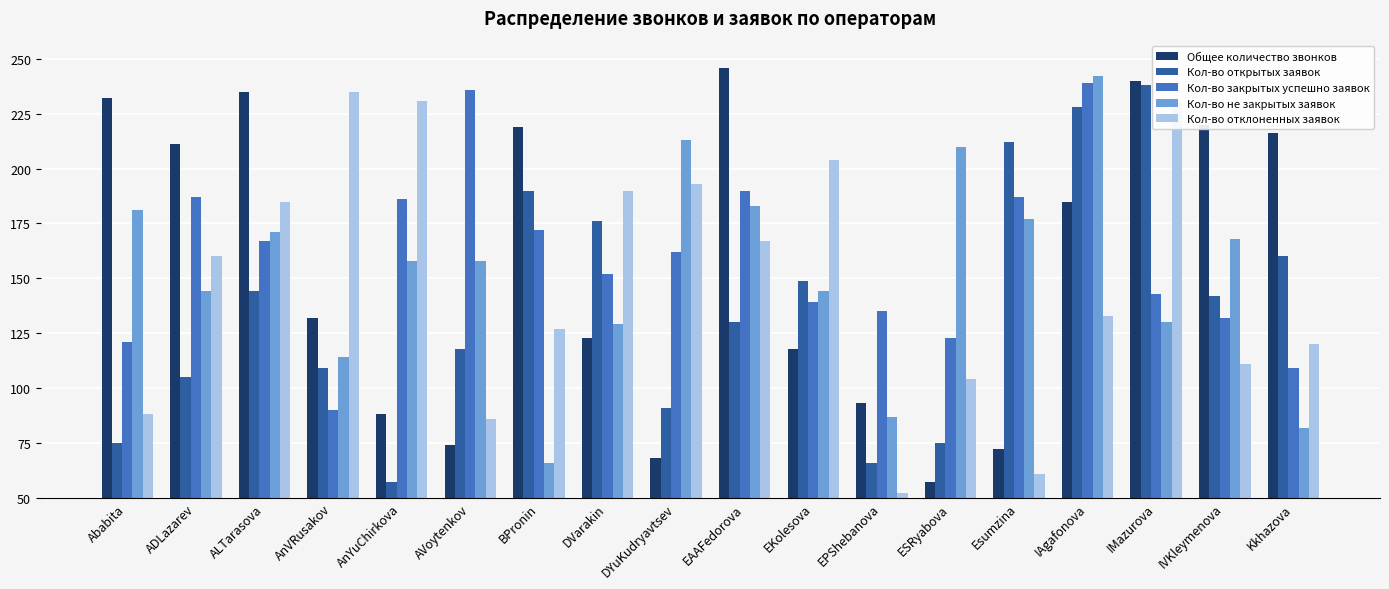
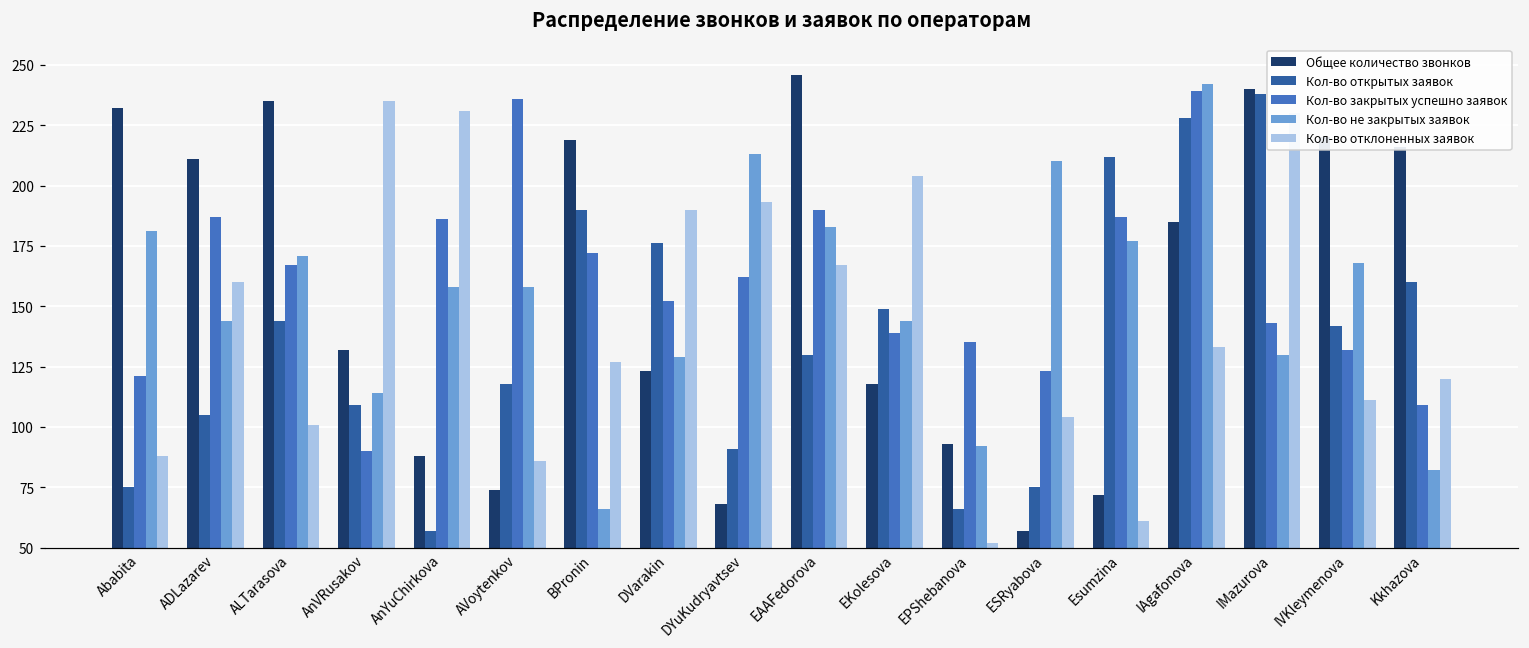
  {
    "Общее количество звонков": {
      "Ababita": 232,
      "ADLazarev": 211,
      "ALTarasova": 235,
      "AnVRusakov": 132,
      "AnYuChirkova": 88,
      "AVoytenkov": 74,
      "BPronin": 219,
      "DVarakin": 123,
      "DYuKudryavtsev": 68,
      "EAAFedorova": 246,
      "EKolesova": 118,
      "EPShebanova": 93,
      "ESRyabova": 57,
      "Esumzina": 72,
      "IAgafonova": 185,
      "IMazurova": 240,
      "Kkhazova": 216
    },
    "Кол-во не закрытых заявок": {
      "Ababita": 181,
      "ADLazarev": 144,
      "ALTarasova": 171,
      "AnVRusakov": 114,
      "AnYuChirkova": 158,
      "AVoytenkov": 158,
      "BPronin": 66,
      "DVarakin": 129,
      "DYuKudryavtsev": 213,
      "EAAFedorova": 183,
      "EKolesova": 144,
-     "EPShebanova": 87,
+     "EPShebanova": 92,
      "ESRyabova": 210,
      "Esumzina": 177,
      "IAgafonova": 242,
      "IMazurova": 130,
      "IVKleymenova": 168,
      "Kkhazova": 82
    },
    "Кол-во отклоненных заявок": {
      "Ababita": 88,
      "ADLazarev": 160,
-     "ALTarasova": 185,
+     "ALTarasova": 101,
      "AnVRusakov": 235,
      "AnYuChirkova": 231,
      "AVoytenkov": 86,
      "BPronin": 127,
      "DVarakin": 190,
      "DYuKudryavtsev": 193,
      "EAAFedorova": 167,
      "EKolesova": 204,
      "EPShebanova": 52,
      "ESRyabova": 104,
      "Esumzina": 61,
      "IAgafonova": 133,
      "IVKleymenova": 111,
      "Kkhazova": 120
    }
  }
